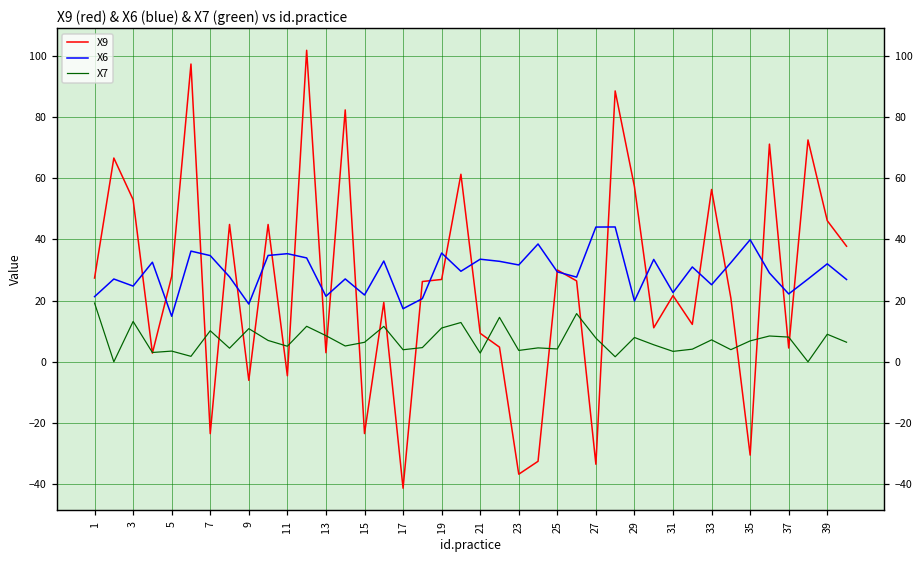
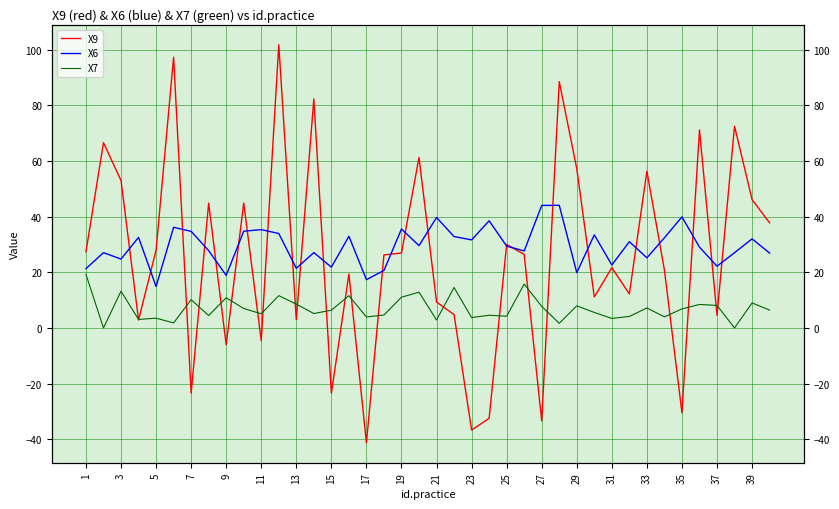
  {
    "X9": {
      "1": 27,
      "3": 53,
      "5": 28,
      "7": -23,
      "9": -6,
      "11": -5,
      "13": 3,
      "15": -23,
      "17": -41,
      "19": 27,
      "21": 9,
      "23": -37,
      "27": -33,
      "29": 57,
      "31": 22,
      "33": 56,
      "35": -30,
      "37": 5,
      "39": 46
    },
    "X6": {
      "1": 21,
      "3": 25,
      "5": 15,
      "7": 35,
      "9": 19,
      "11": 35,
      "13": 21,
      "15": 22,
      "17": 17,
      "19": 36,
-     "21": 34,
+     "21": 40,
      "23": 32,
      "27": 44,
      "29": 20,
      "31": 23,
      "33": 25,
      "35": 40,
      "37": 22,
      "39": 32
    },
    "X7": {
      "1": 19,
      "3": 13,
      "5": 4,
      "7": 10,
      "9": 11,
      "11": 5,
      "13": 9,
      "15": 6,
      "17": 4,
      "19": 11,
      "21": 3,
      "23": 4,
      "25": 4,
      "27": 8,
      "29": 8,
      "31": 3,
      "33": 7,
      "35": 7,
      "37": 8,
      "39": 9
    }
  }
